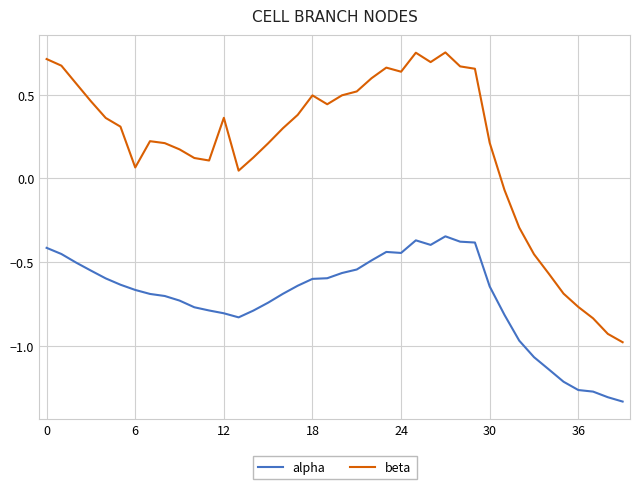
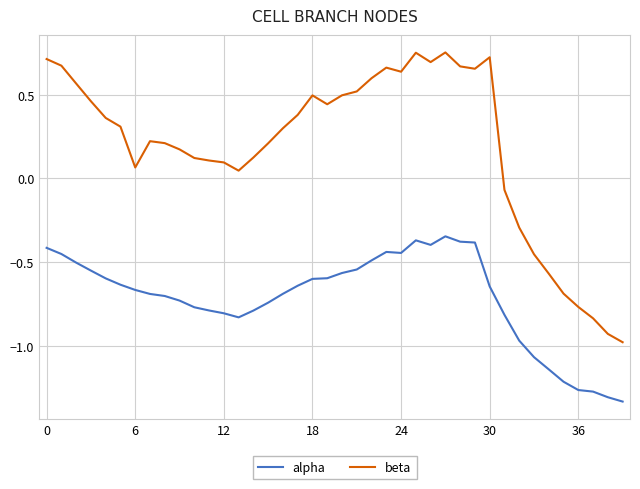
  {
    "alpha": {
      "0": -0.41,
      "6": -0.66,
      "12": -0.80,
      "18": -0.60,
      "24": -0.44,
      "30": -0.64,
      "36": -1.26
    },
    "beta": {
      "0": 0.71,
      "6": 0.07,
-     "12": 0.36,
+     "12": 0.10,
      "18": 0.50,
      "24": 0.64,
-     "30": 0.21,
+     "30": 0.72,
      "36": -0.77
    }
  }
